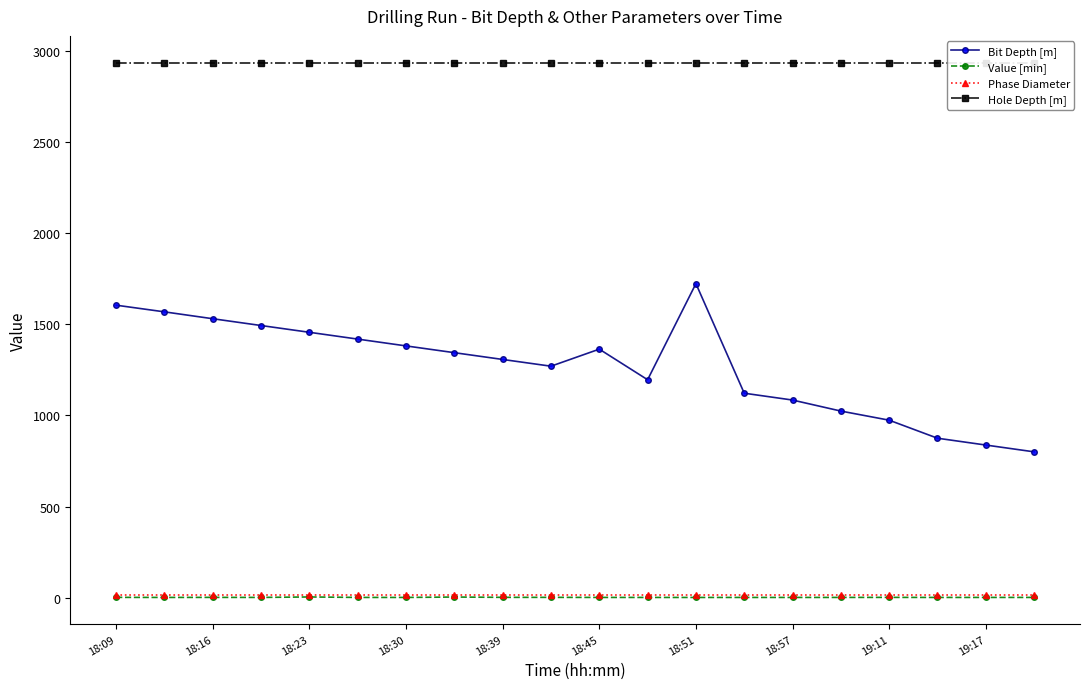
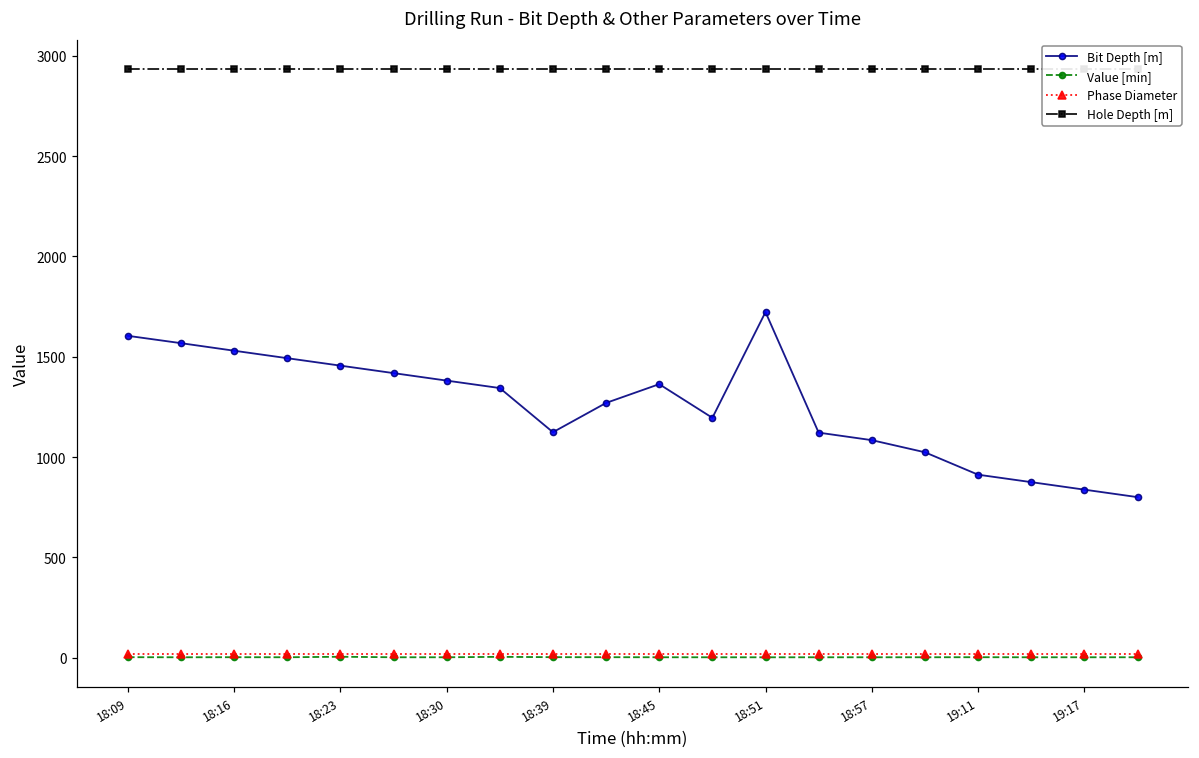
  {
    "Bit Depth [m]": {
      "18:09": 1600,
      "18:16": 1530,
      "18:23": 1460,
      "18:30": 1380,
-     "18:39": 1310,
+     "18:39": 1120,
      "18:45": 1360,
      "18:51": 1720,
      "18:57": 1080,
-     "19:11": 970,
+     "19:11": 910,
      "19:17": 840
    },
    "Value [min]": {
      "18:09": 0,
      "18:16": 0,
      "18:30": 0,
      "18:39": 0,
      "18:45": 0,
      "18:51": 0,
      "18:57": 0,
      "19:11": 0,
      "19:17": 0
    },
    "Phase Diameter": {
      "18:09": 20,
      "18:16": 20,
      "18:30": 20,
      "18:39": 20,
      "18:45": 20,
      "18:51": 20,
      "18:57": 20,
      "19:11": 20,
      "19:17": 20
    },
    "Hole Depth [m]": {
      "18:09": 2940,
      "18:16": 2940,
      "18:23": 2940,
      "18:30": 2940,
      "18:39": 2940,
      "18:45": 2940,
      "18:51": 2940,
      "18:57": 2940,
      "19:11": 2940
    }
  }
